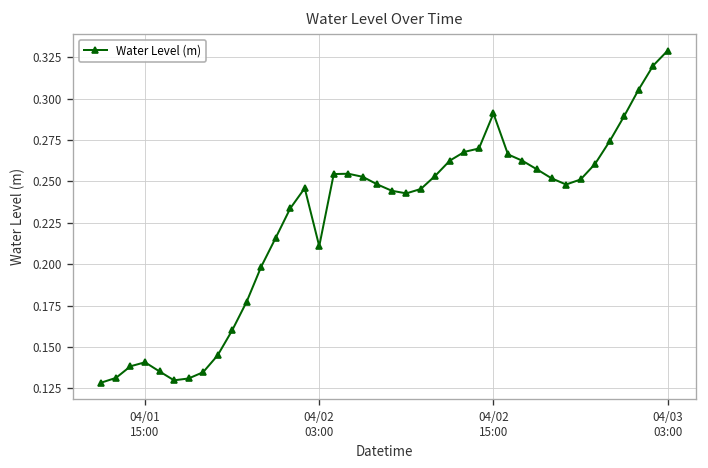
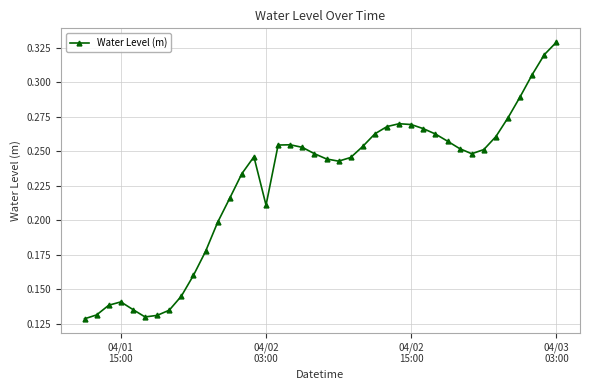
  {
    "04/01 15:00": 0.141,
    "04/02 03:00": 0.211,
-   "04/02 15:00": 0.291,
+   "04/02 15:00": 0.269,
    "04/03 03:00": 0.329
  }
